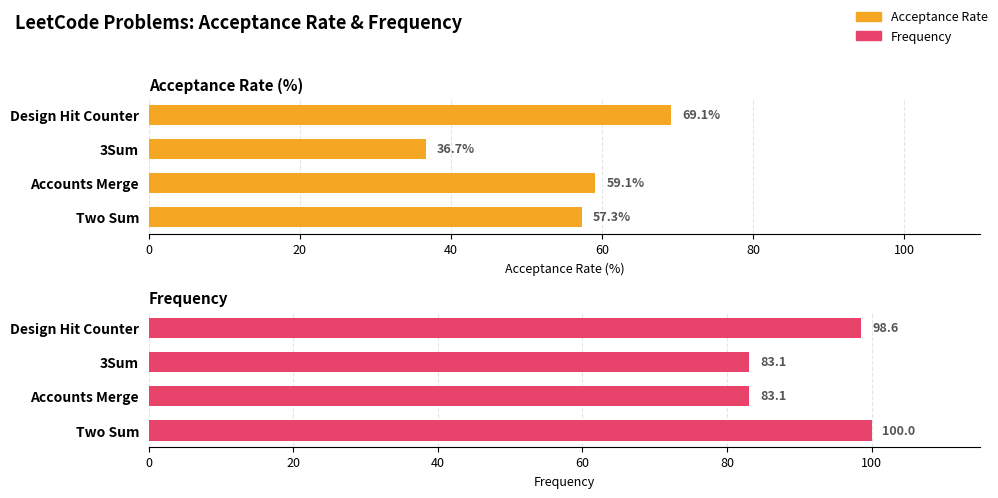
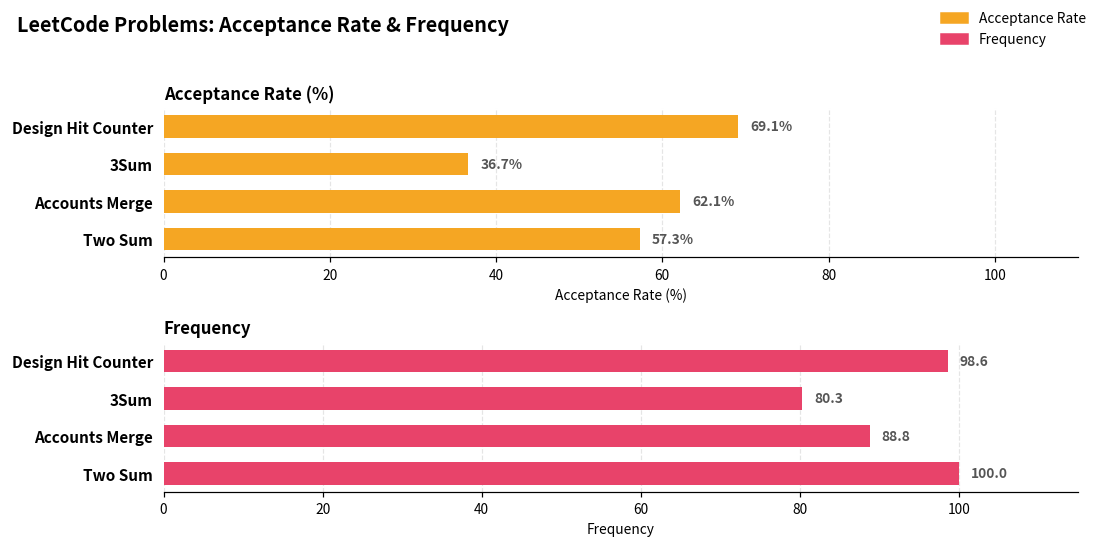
  {
    "Acceptance Rate (%)": {
      "Design Hit Counter": "69.1%",
      "3Sum": "36.7%",
-     "Accounts Merge": "59.1%",
+     "Accounts Merge": "62.1%",
      "Two Sum": "57.3%"
    },
    "Frequency": {
      "Design Hit Counter": "98.6",
-     "3Sum": "83.1",
-     "Accounts Merge": "83.1",
+     "3Sum": "80.3",
+     "Accounts Merge": "88.8",
      "Two Sum": "100.0"
    }
  }
